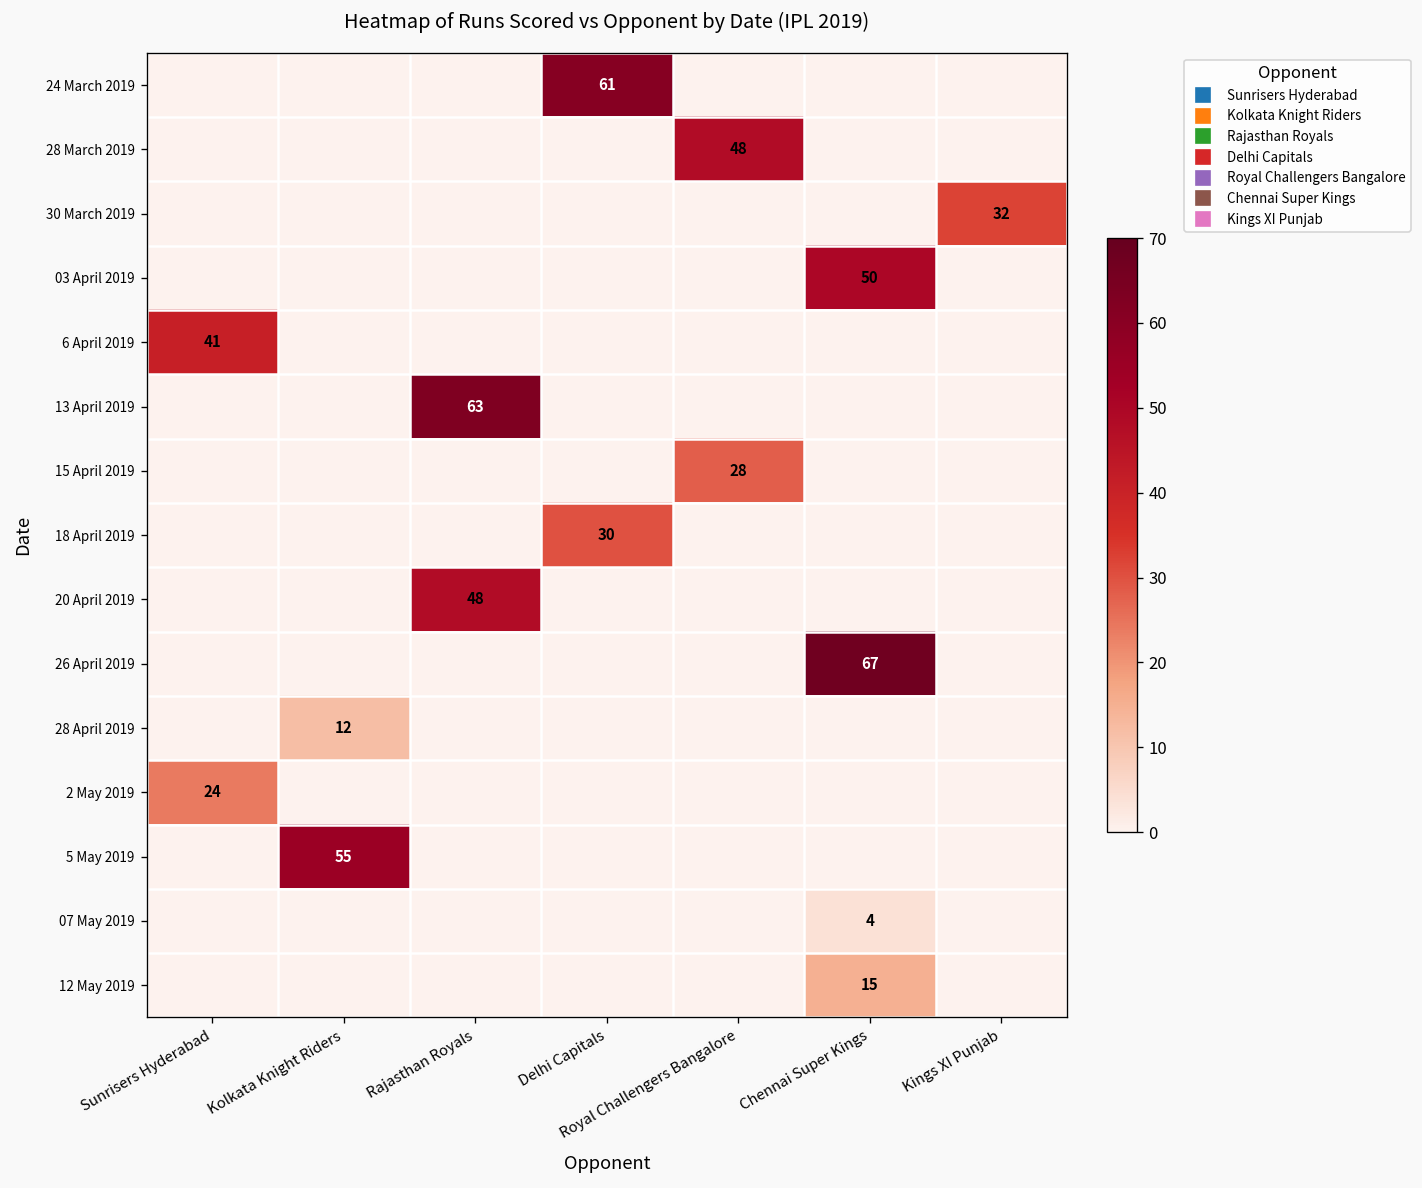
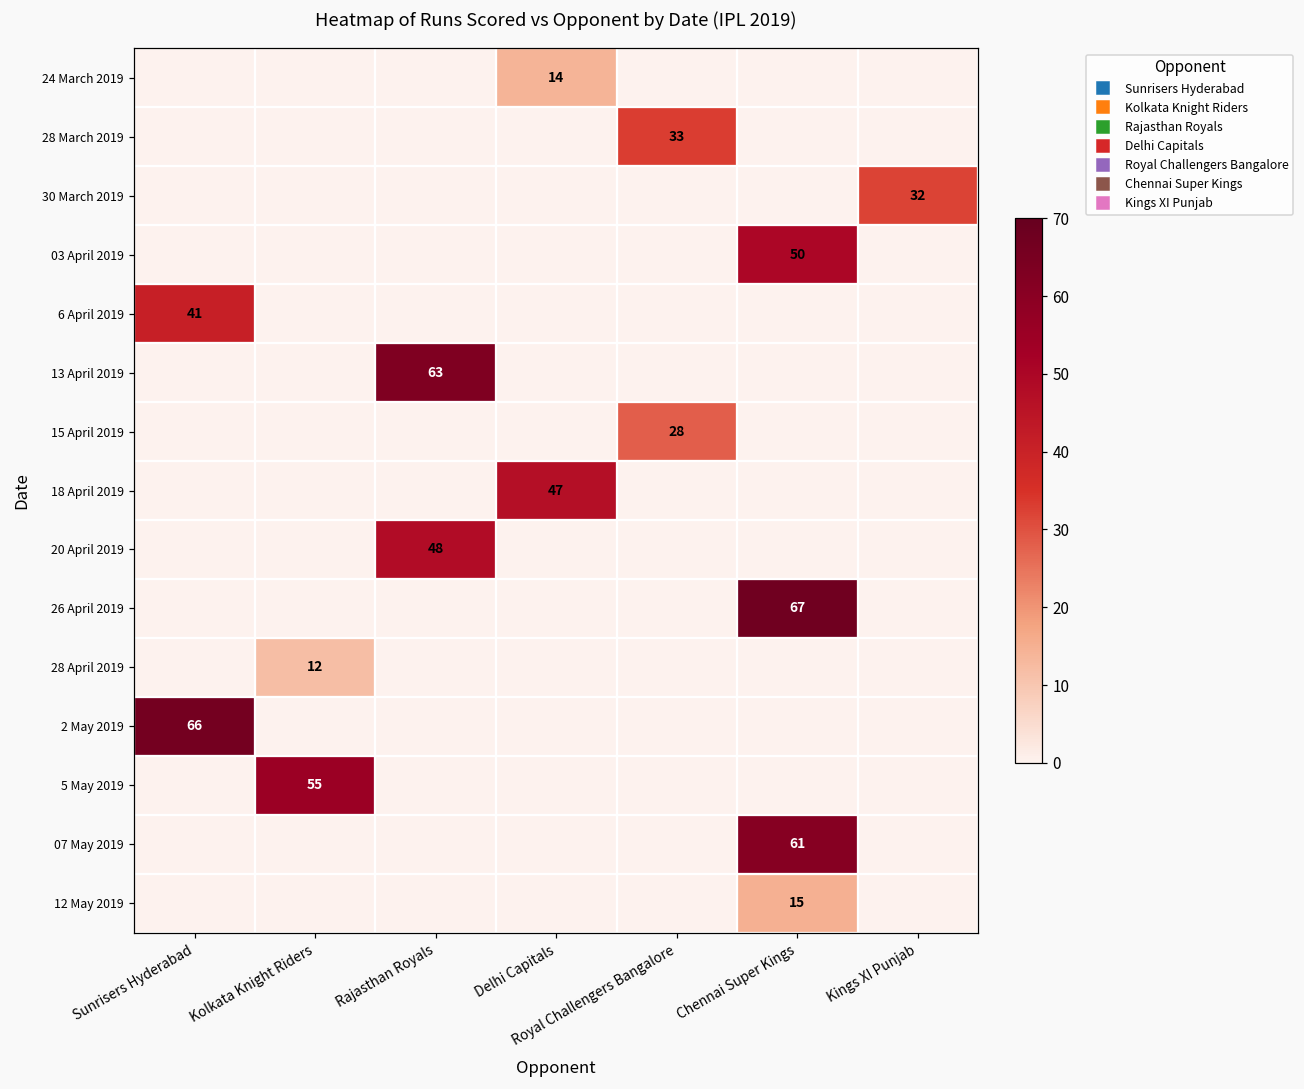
  {
    "24 March 2019": {
-     "Delhi Capitals": 61
+     "Delhi Capitals": 14
    },
    "28 March 2019": {
-     "Royal Challengers Bangalore": 48
+     "Royal Challengers Bangalore": 33
    },
    "30 March 2019": {
      "Kings XI Punjab": 32
    },
    "03 April 2019": {
      "Chennai Super Kings": 50
    },
    "6 April 2019": {
      "Sunrisers Hyderabad": 41
    },
    "13 April 2019": {
      "Rajasthan Royals": 63
    },
    "15 April 2019": {
      "Royal Challengers Bangalore": 28
    },
    "18 April 2019": {
-     "Delhi Capitals": 30
+     "Delhi Capitals": 47
    },
    "20 April 2019": {
      "Rajasthan Royals": 48
    },
    "26 April 2019": {
      "Chennai Super Kings": 67
    },
    "28 April 2019": {
      "Kolkata Knight Riders": 12
    },
    "2 May 2019": {
-     "Sunrisers Hyderabad": 24
+     "Sunrisers Hyderabad": 66
    },
    "5 May 2019": {
      "Kolkata Knight Riders": 55
    },
    "07 May 2019": {
-     "Chennai Super Kings": 4
+     "Chennai Super Kings": 61
    },
    "12 May 2019": {
      "Chennai Super Kings": 15
    }
  }
